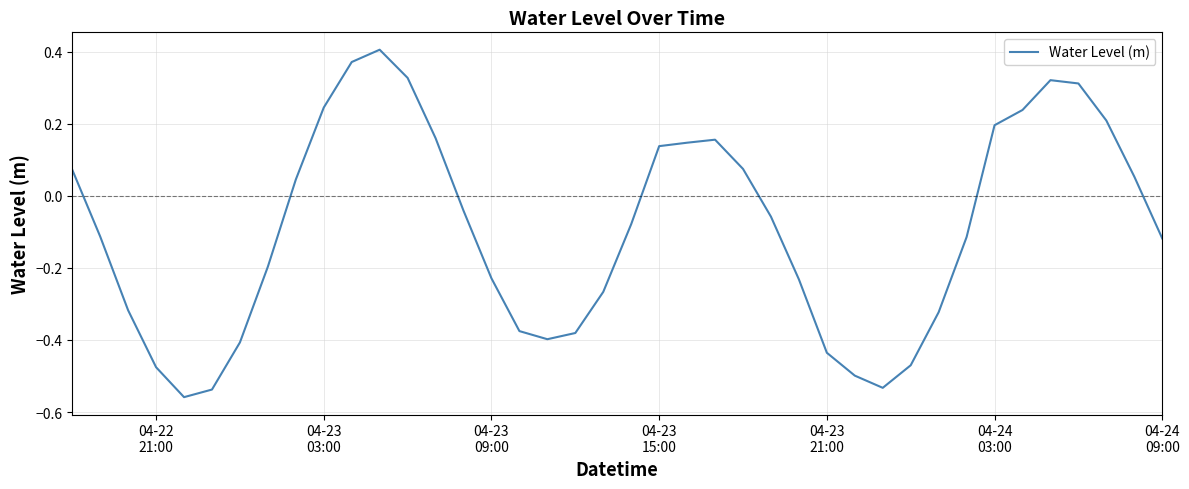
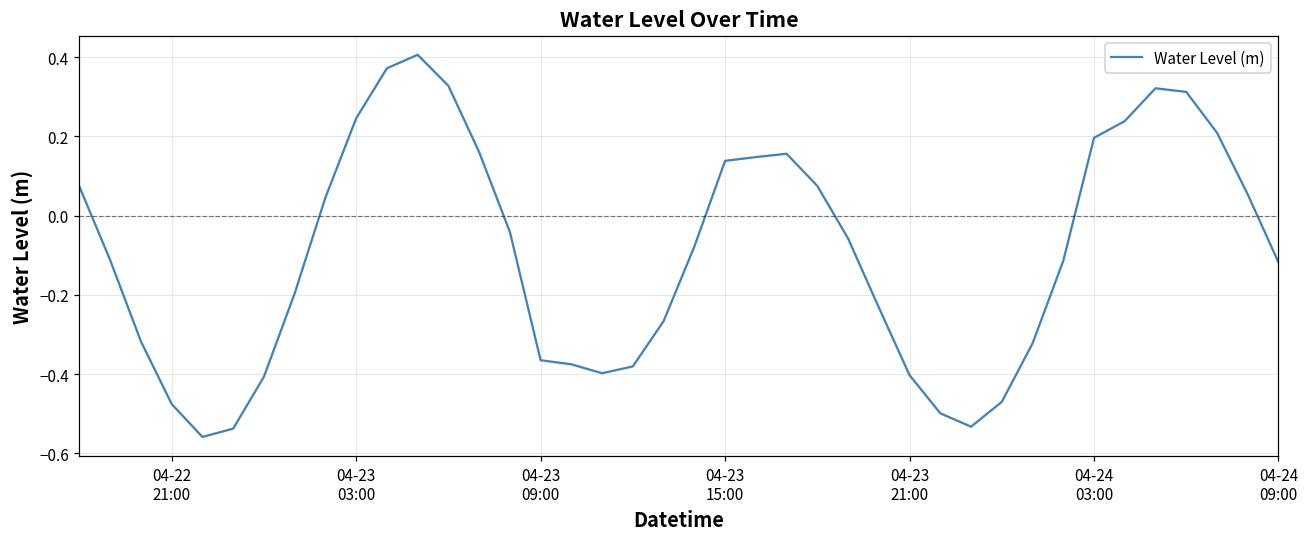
  {
    "04-22 21:00": -0.48,
    "04-23 03:00": 0.25,
-   "04-23 09:00": -0.23,
+   "04-23 09:00": -0.37,
    "04-23 15:00": 0.14,
-   "04-23 21:00": -0.44,
+   "04-23 21:00": -0.40,
    "04-24 03:00": 0.20,
    "04-24 09:00": -0.12
  }
